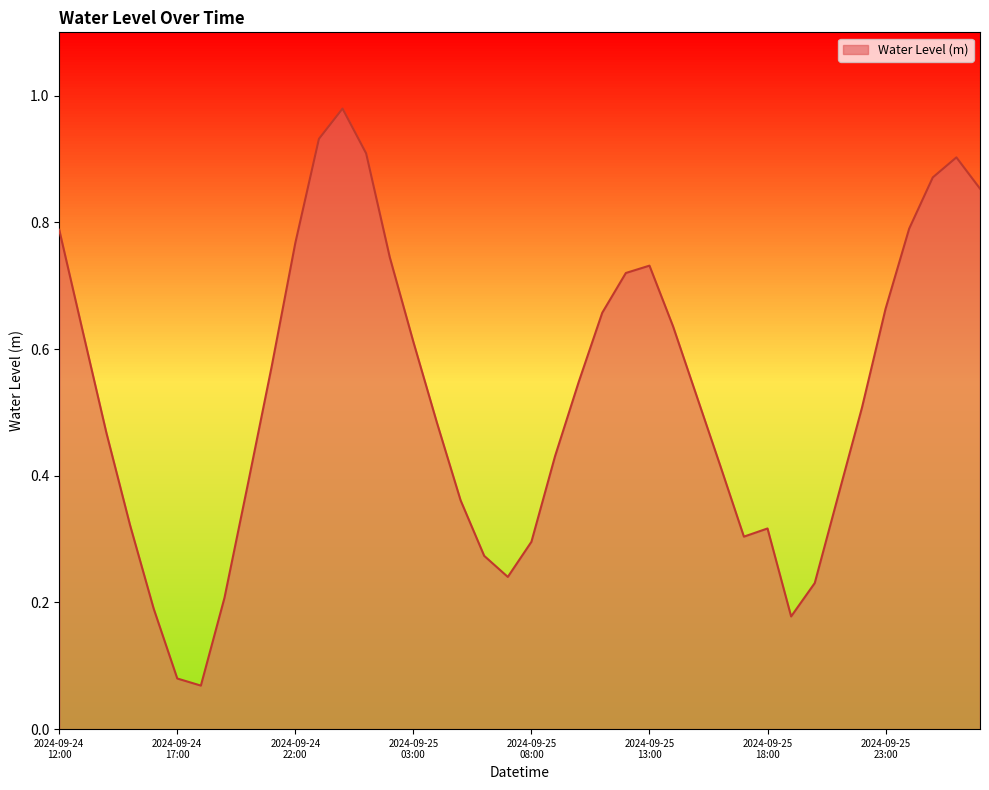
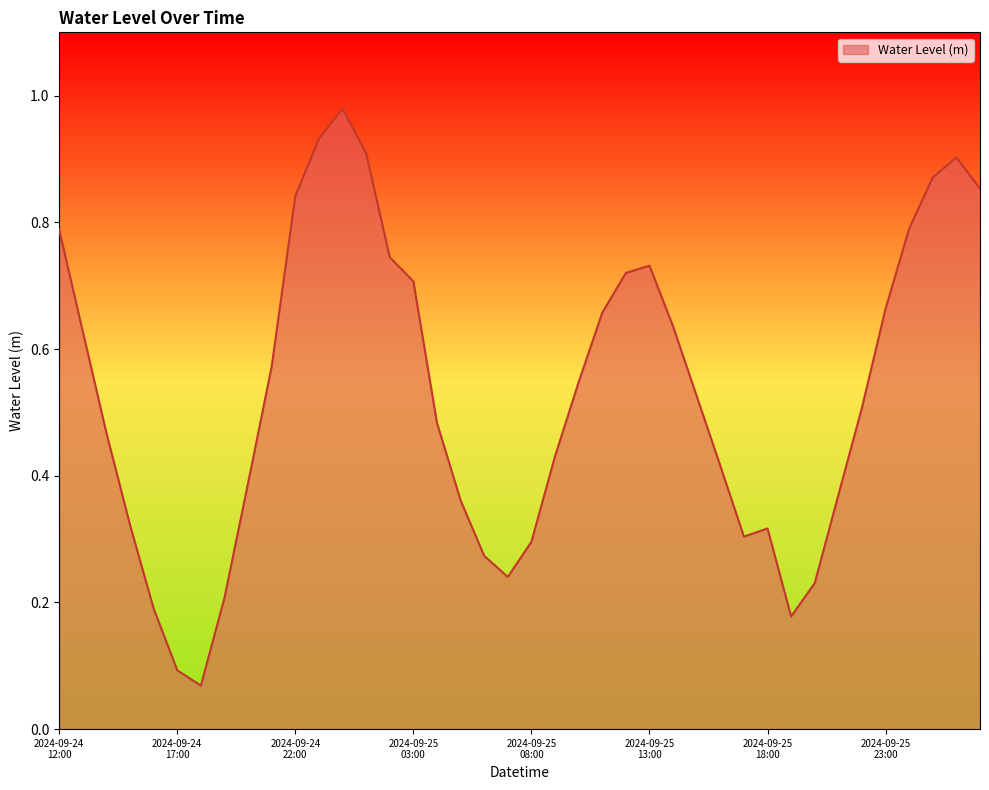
  {
    "2024-09-24 12:00": 0.79,
-   "2024-09-24 17:00": 0.08,
-   "2024-09-24 22:00": 0.77,
-   "2024-09-25 03:00": 0.61,
+   "2024-09-24 17:00": 0.09,
+   "2024-09-24 22:00": 0.84,
+   "2024-09-25 03:00": 0.71,
    "2024-09-25 08:00": 0.30,
    "2024-09-25 13:00": 0.73,
    "2024-09-25 18:00": 0.32,
    "2024-09-25 23:00": 0.66
  }
